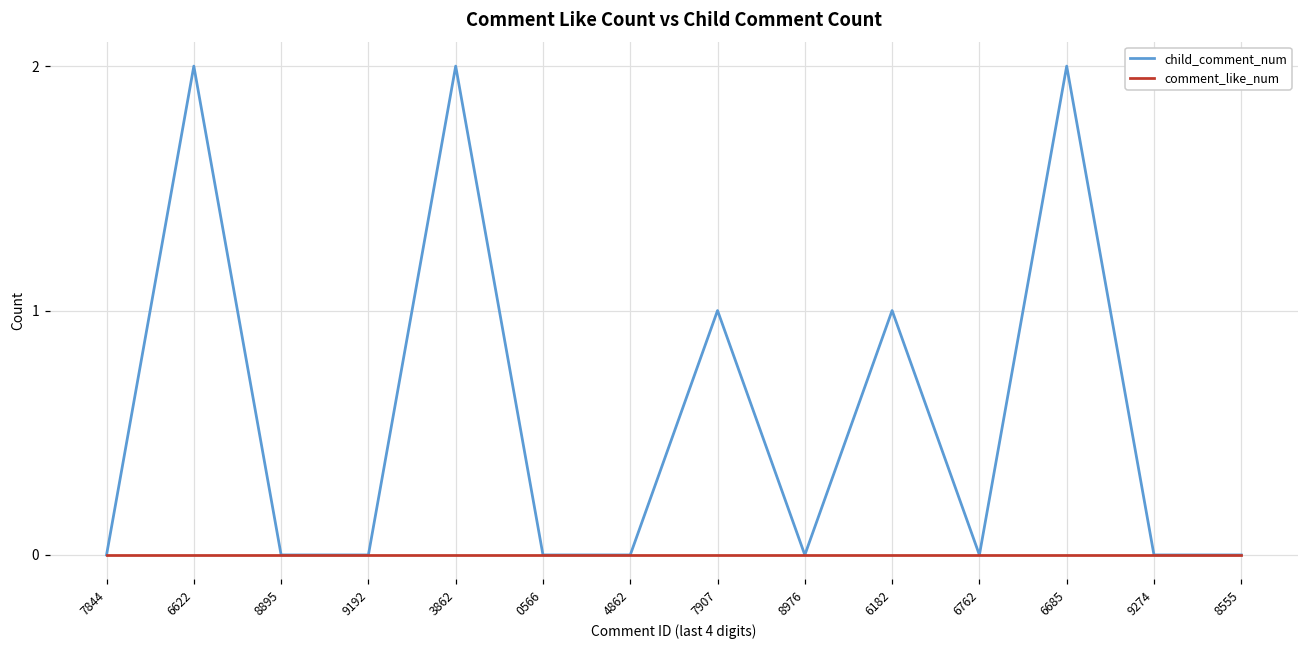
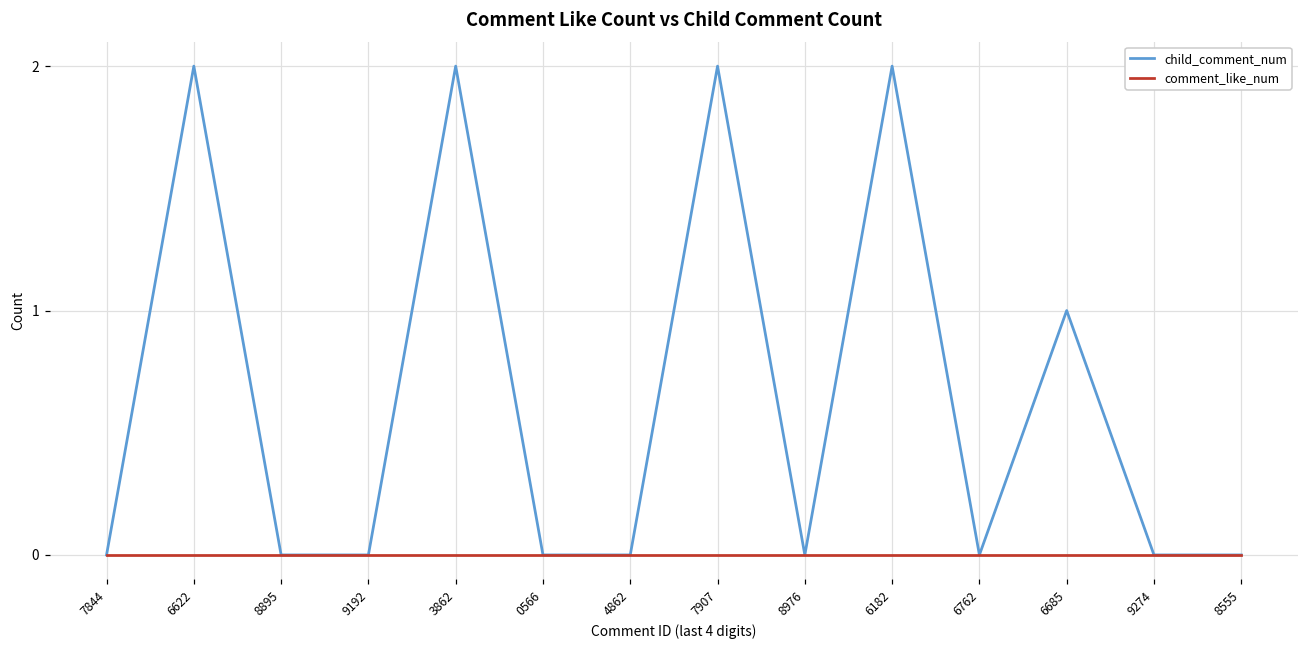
  {
    "child_comment_num": {
      "6622": 2,
      "3862": 2,
-     "7907": 1,
-     "6182": 1,
-     "6685": 2
+     "7907": 2,
+     "6182": 2,
+     "6685": 1
    },
    "comment_like_num": {
      "6622": 0,
      "3862": 0,
      "7907": 0,
      "6182": 0,
      "6685": 0
    }
  }
